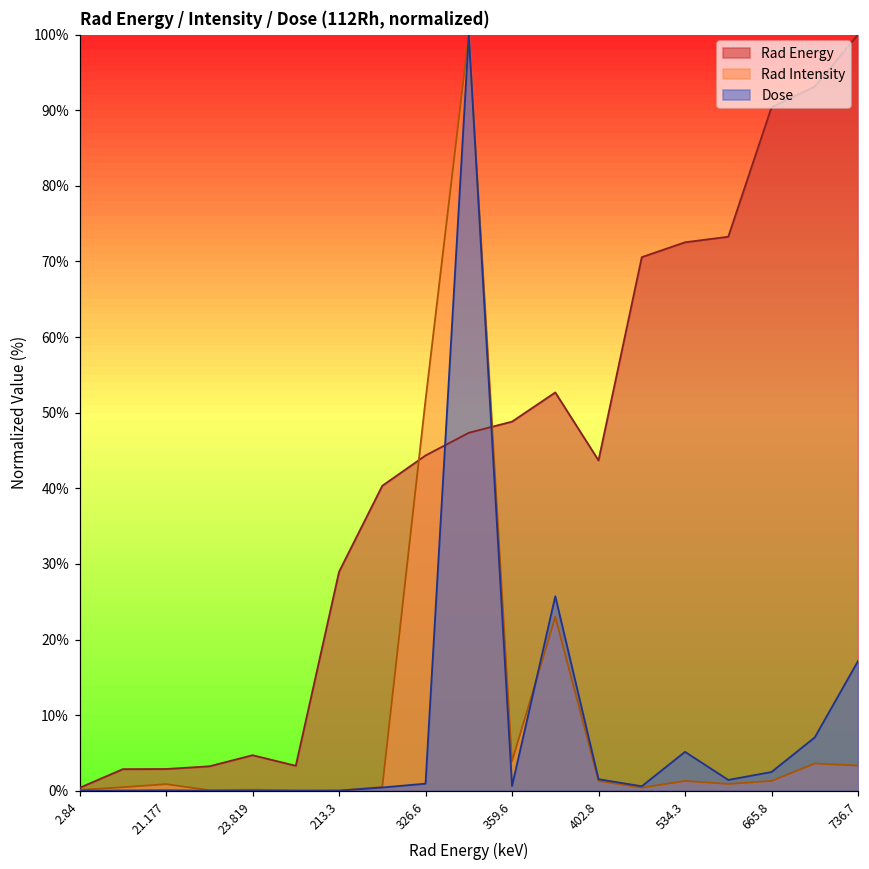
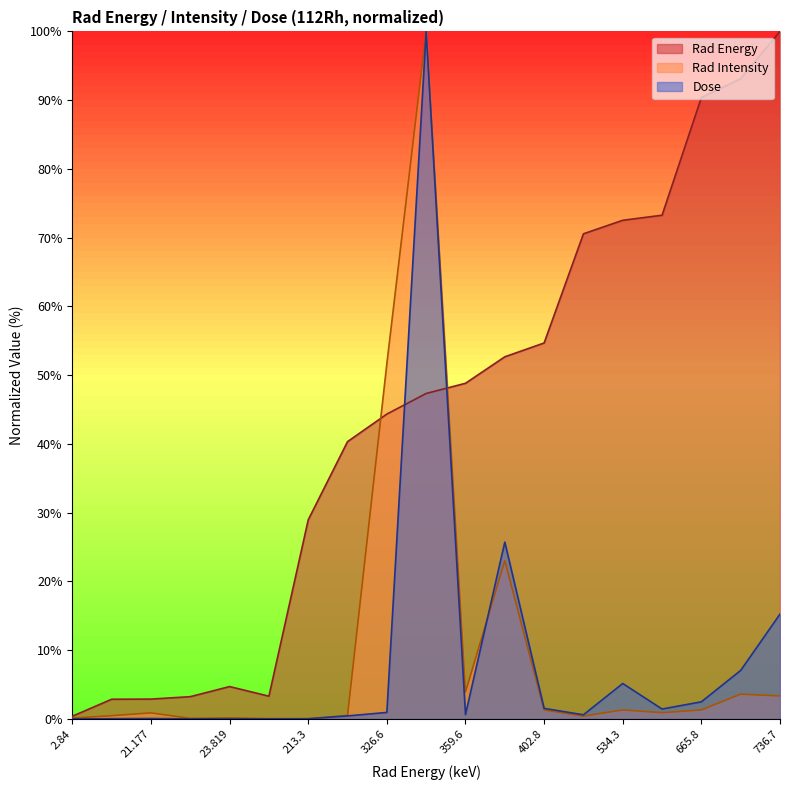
  {
    "Rad Energy": {
      "21.177": "3%",
      "23.819": "5%",
      "213.3": "29%",
      "326.6": "44%",
      "359.6": "49%",
-     "402.8": "44%",
+     "402.8": "55%",
      "534.3": "73%",
      "736.7": "100%"
    },
    "Rad Intensity": {
      "21.177": "1%",
      "326.6": "52%",
      "359.6": "4%",
      "534.3": "1%",
      "665.8": "1%",
      "736.7": "3%"
    },
    "Dose": {
      "21.177": "0%",
      "326.6": "1%",
      "359.6": "1%",
      "534.3": "5%",
      "665.8": "2%",
-     "736.7": "17%"
+     "736.7": "15%"
    }
  }
